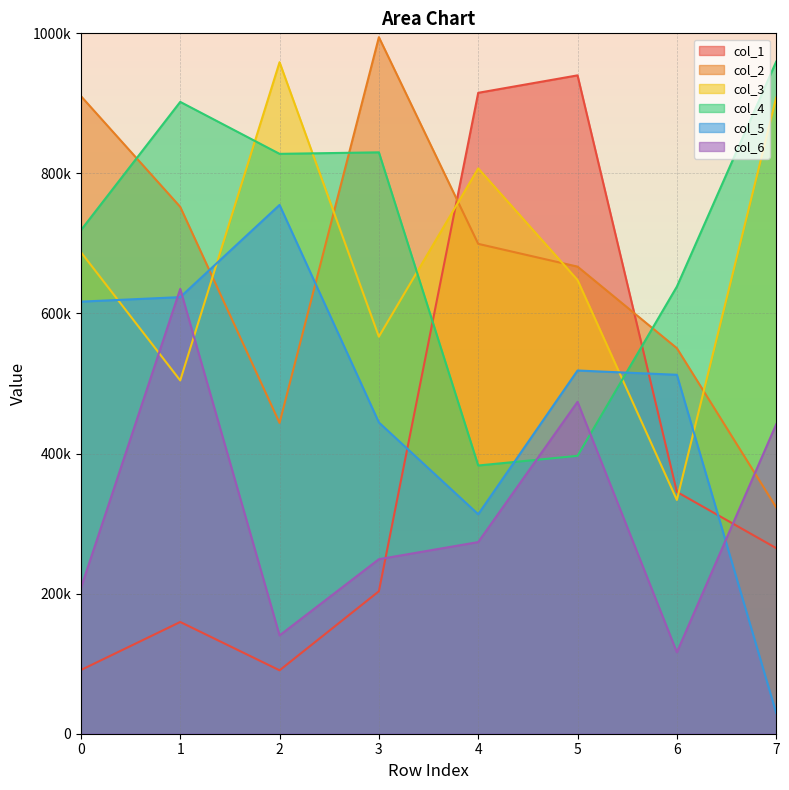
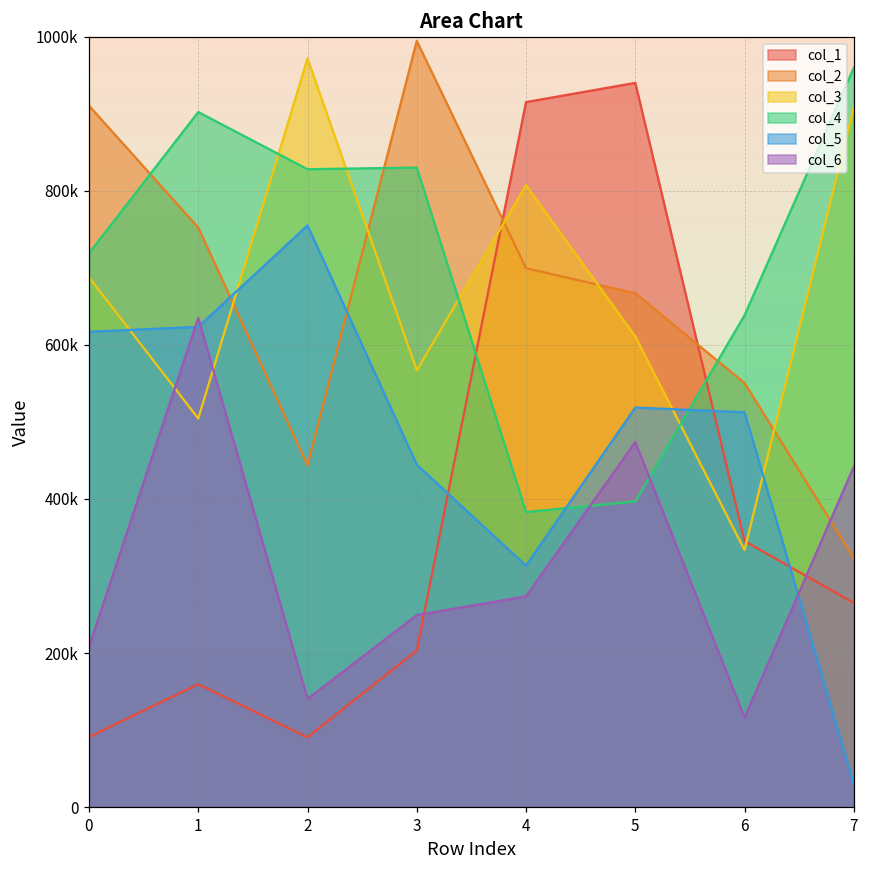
  {
    "col_3": {
      "0": 690000,
      "1": 500000,
-     "2": 960000,
+     "2": 970000,
      "3": 570000,
      "4": 810000,
-     "5": 650000,
+     "5": 610000,
      "6": 330000,
      "7": 910000
    },
    "col_4": {
      "0": 720000,
      "1": 900000,
      "2": 830000,
      "3": 830000,
      "4": 380000,
      "5": 400000,
      "6": 640000,
      "7": 960000
    },
    "col_5": {
      "0": 620000,
      "1": 620000,
      "2": 750000,
      "3": 440000,
      "4": 310000,
      "5": 520000,
      "6": 510000,
      "7": 30000
    },
    "col_6": {
      "0": 210000,
      "1": 640000,
      "2": 140000,
      "3": 250000,
      "4": 270000,
      "5": 470000,
      "6": 120000,
      "7": 440000
    }
  }
